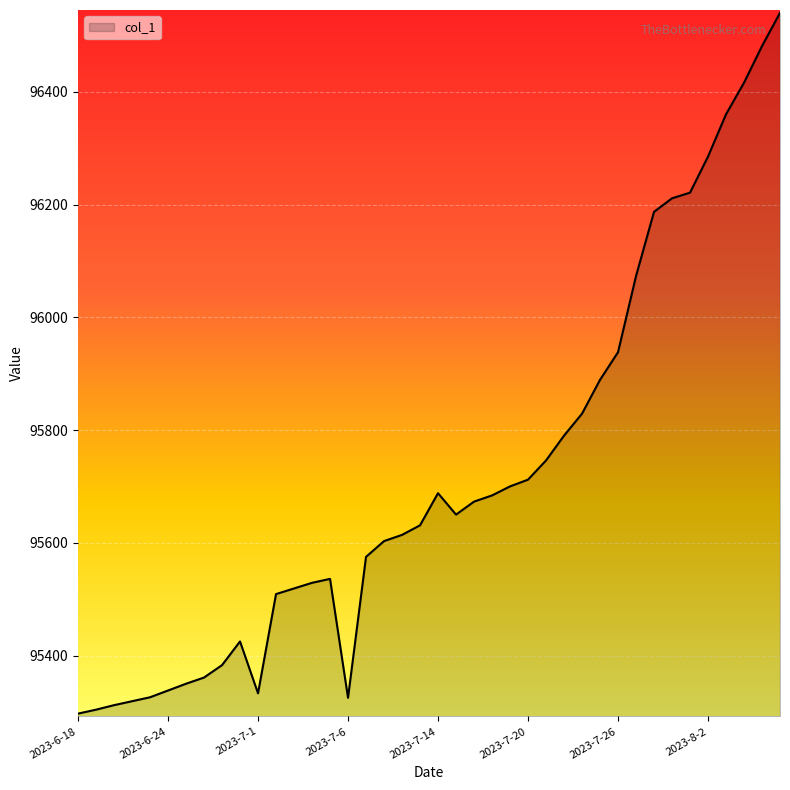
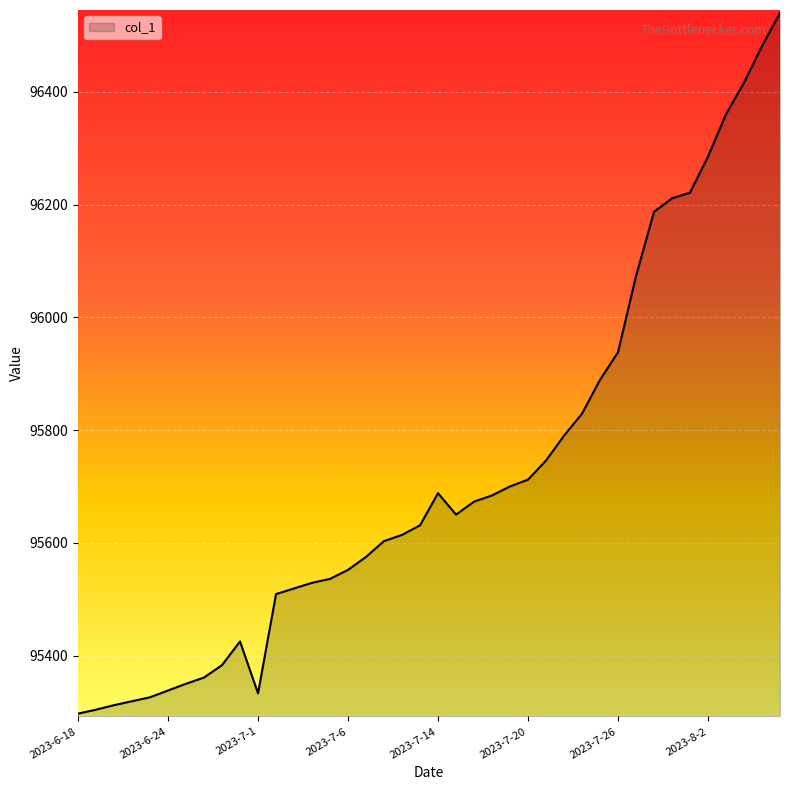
  {
    "2023-6-18": 95300,
    "2023-6-24": 95340,
    "2023-7-1": 95330,
-   "2023-7-6": 95330,
+   "2023-7-6": 95550,
    "2023-7-14": 95690,
    "2023-7-20": 95710,
    "2023-7-26": 95940,
    "2023-8-2": 96290
  }
